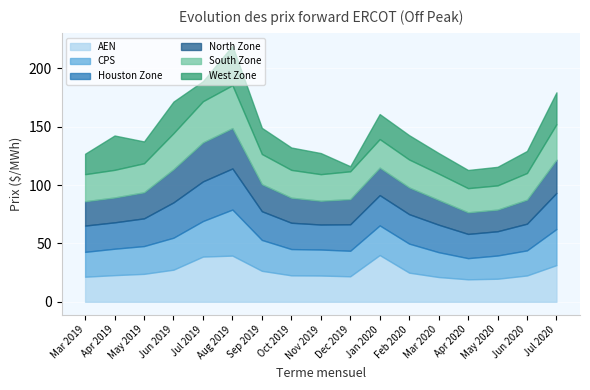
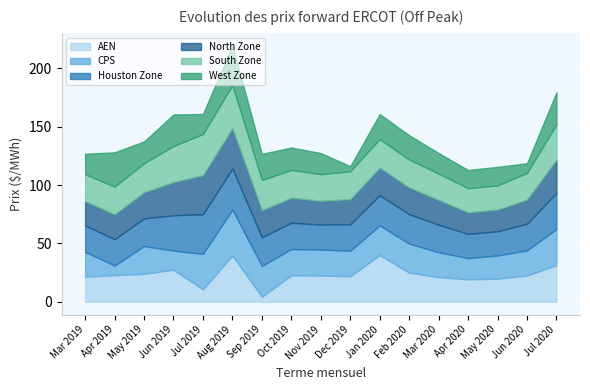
  {
    "AEN": {
      "Mar 2019": 21,
      "Apr 2019": 23,
      "May 2019": 24,
      "Jun 2019": 28,
-     "Jul 2019": 39,
+     "Jul 2019": 11,
      "Aug 2019": 40,
-     "Sep 2019": 27,
+     "Sep 2019": 4,
      "Oct 2019": 23,
      "Nov 2019": 22,
      "Dec 2019": 22,
      "Jan 2020": 40,
      "Feb 2020": 25,
      "Mar 2020": 21,
      "Apr 2020": 19,
      "May 2020": 20,
      "Jun 2020": 23,
      "Jul 2020": 31
    },
    "CPS": {
      "Mar 2019": 21,
-     "Apr 2019": 23,
+     "Apr 2019": 8,
      "May 2019": 24,
-     "Jun 2019": 27,
+     "Jun 2019": 16,
      "Jul 2019": 30,
      "Aug 2019": 39,
      "Sep 2019": 26,
      "Oct 2019": 23,
      "Nov 2019": 22,
      "Dec 2019": 22,
      "Jan 2020": 25,
      "Feb 2020": 25,
      "Mar 2020": 21,
      "Apr 2020": 18,
      "May 2020": 20,
      "Jun 2020": 21,
      "Jul 2020": 31
    },
    "South Zone": {
      "Mar 2019": 23,
      "Apr 2019": 24,
      "May 2019": 25,
      "Jun 2019": 31,
      "Jul 2019": 35,
      "Sep 2019": 26,
      "Oct 2019": 24,
      "Nov 2019": 23,
      "Dec 2019": 24,
      "Jan 2020": 24,
      "Feb 2020": 24,
      "Mar 2020": 23,
      "Apr 2020": 21,
      "May 2020": 21,
      "Jun 2020": 23,
      "Jul 2020": 30
    },
    "West Zone": {
      "Mar 2019": 18,
      "Apr 2019": 29,
      "May 2019": 19,
      "Jun 2019": 27,
      "Sep 2019": 22,
      "Oct 2019": 19,
      "Nov 2019": 18,
      "Dec 2019": 4,
      "Jan 2020": 21,
      "Feb 2020": 21,
      "Mar 2020": 18,
      "Apr 2020": 16,
      "May 2020": 16,
-     "Jun 2020": 19,
+     "Jun 2020": 8,
      "Jul 2020": 27
    }
  }
